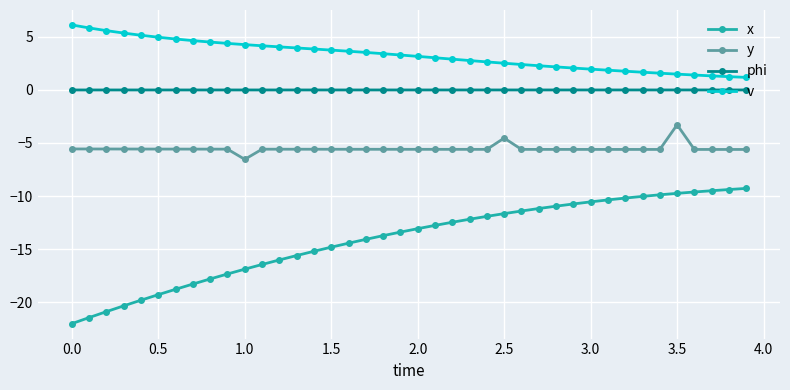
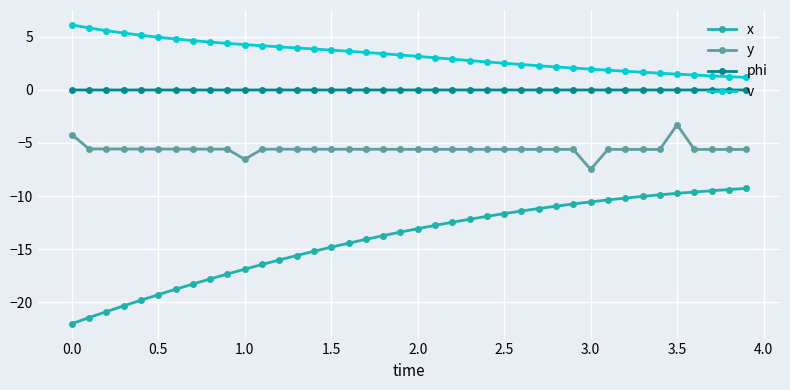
  {
    "y": {
-     "0.0": -5.6,
+     "0.0": -4.2,
      "0.5": -5.6,
      "1.0": -6.5,
      "1.5": -5.6,
      "2.0": -5.6,
-     "2.5": -4.5,
-     "3.0": -5.6,
+     "2.5": -5.6,
+     "3.0": -7.5,
      "3.5": -3.3
    }
  }
